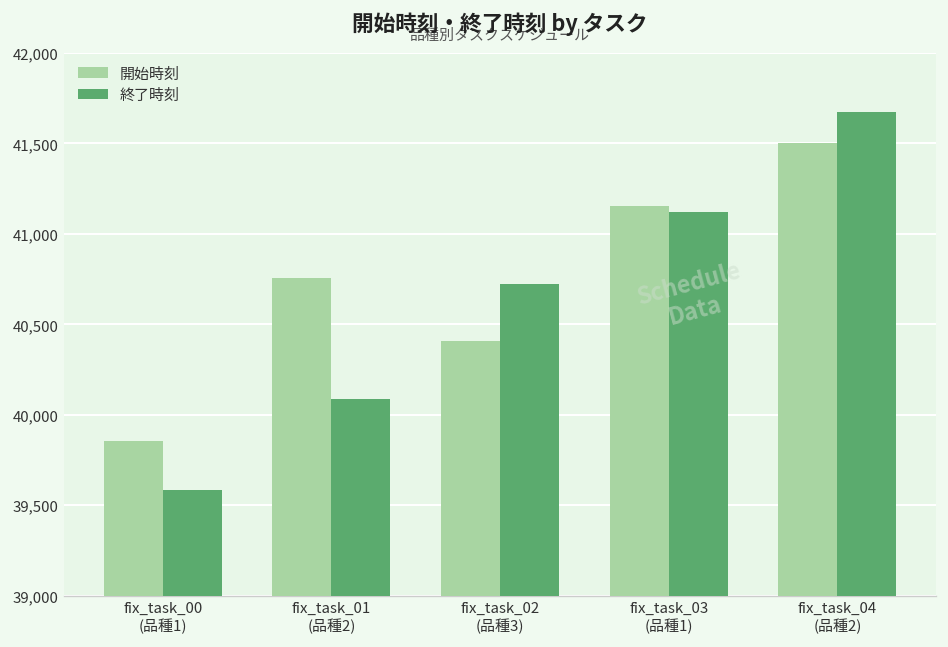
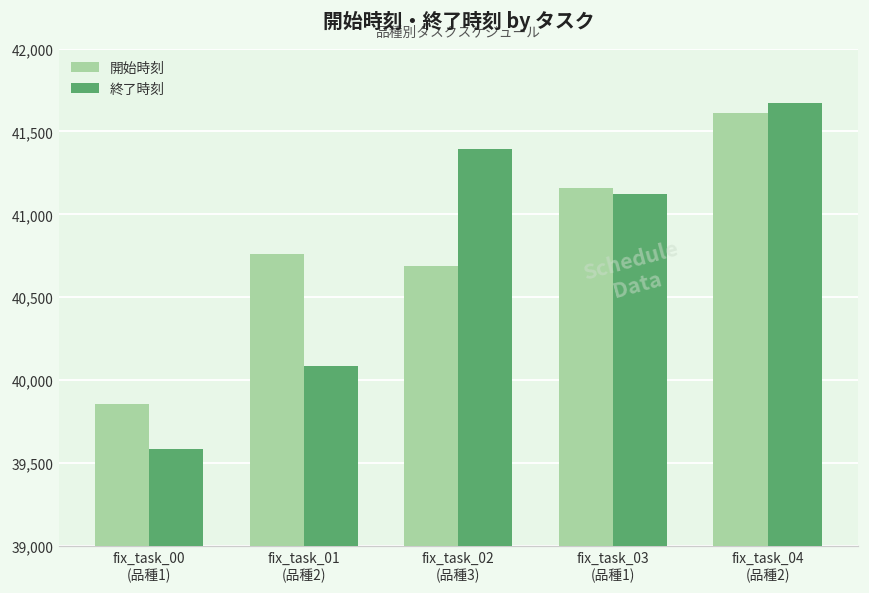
  {
    "開始時刻": {
      "fix_task_00 (品種1)": "39,860",
      "fix_task_01 (品種2)": "40,760",
-     "fix_task_02 (品種3)": "40,410",
+     "fix_task_02 (品種3)": "40,690",
      "fix_task_03 (品種1)": "41,160",
-     "fix_task_04 (品種2)": "41,500"
+     "fix_task_04 (品種2)": "41,610"
    },
    "終了時刻": {
      "fix_task_00 (品種1)": "39,590",
      "fix_task_01 (品種2)": "40,090",
-     "fix_task_02 (品種3)": "40,730",
+     "fix_task_02 (品種3)": "41,390",
      "fix_task_03 (品種1)": "41,120",
      "fix_task_04 (品種2)": "41,670"
    }
  }
